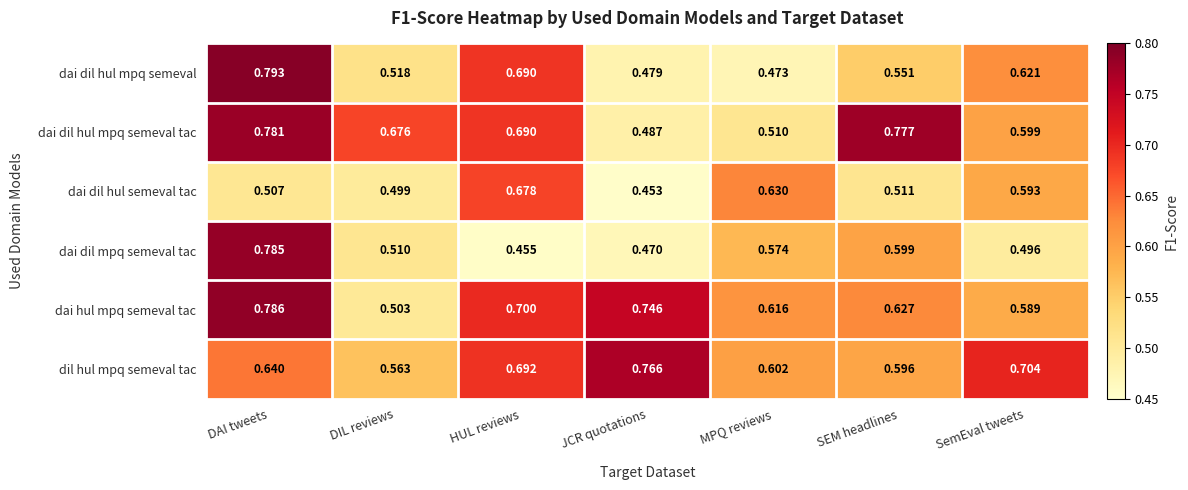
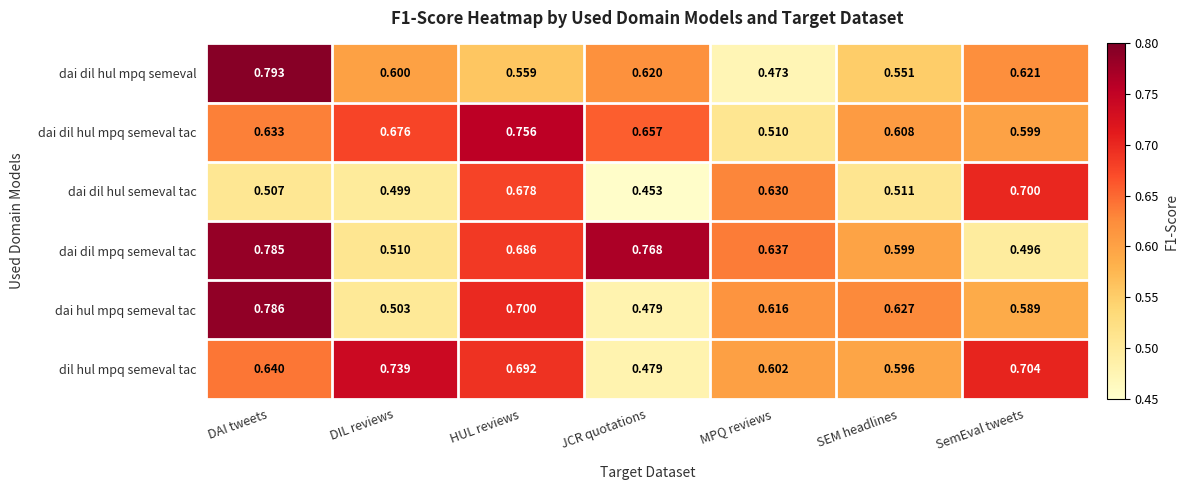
  {
    "dai dil hul mpq semeval": {
      "DAI tweets": 0.793,
-     "DIL reviews": 0.518,
-     "HUL reviews": 0.690,
-     "JCR quotations": 0.479,
+     "DIL reviews": 0.600,
+     "HUL reviews": 0.559,
+     "JCR quotations": 0.620,
      "MPQ reviews": 0.473,
      "SEM headlines": 0.551,
      "SemEval tweets": 0.621
    },
    "dai dil hul mpq semeval tac": {
-     "DAI tweets": 0.781,
+     "DAI tweets": 0.633,
      "DIL reviews": 0.676,
-     "HUL reviews": 0.690,
-     "JCR quotations": 0.487,
+     "HUL reviews": 0.756,
+     "JCR quotations": 0.657,
      "MPQ reviews": 0.510,
-     "SEM headlines": 0.777,
+     "SEM headlines": 0.608,
      "SemEval tweets": 0.599
    },
    "dai dil hul semeval tac": {
      "DAI tweets": 0.507,
      "DIL reviews": 0.499,
      "HUL reviews": 0.678,
      "JCR quotations": 0.453,
      "MPQ reviews": 0.630,
      "SEM headlines": 0.511,
-     "SemEval tweets": 0.593
+     "SemEval tweets": 0.700
    },
    "dai dil mpq semeval tac": {
      "DAI tweets": 0.785,
      "DIL reviews": 0.510,
-     "HUL reviews": 0.455,
-     "JCR quotations": 0.470,
-     "MPQ reviews": 0.574,
+     "HUL reviews": 0.686,
+     "JCR quotations": 0.768,
+     "MPQ reviews": 0.637,
      "SEM headlines": 0.599,
      "SemEval tweets": 0.496
    },
    "dai hul mpq semeval tac": {
      "DAI tweets": 0.786,
      "DIL reviews": 0.503,
      "HUL reviews": 0.700,
-     "JCR quotations": 0.746,
+     "JCR quotations": 0.479,
      "MPQ reviews": 0.616,
      "SEM headlines": 0.627,
      "SemEval tweets": 0.589
    },
    "dil hul mpq semeval tac": {
      "DAI tweets": 0.640,
-     "DIL reviews": 0.563,
+     "DIL reviews": 0.739,
      "HUL reviews": 0.692,
-     "JCR quotations": 0.766,
+     "JCR quotations": 0.479,
      "MPQ reviews": 0.602,
      "SEM headlines": 0.596,
      "SemEval tweets": 0.704
    }
  }
